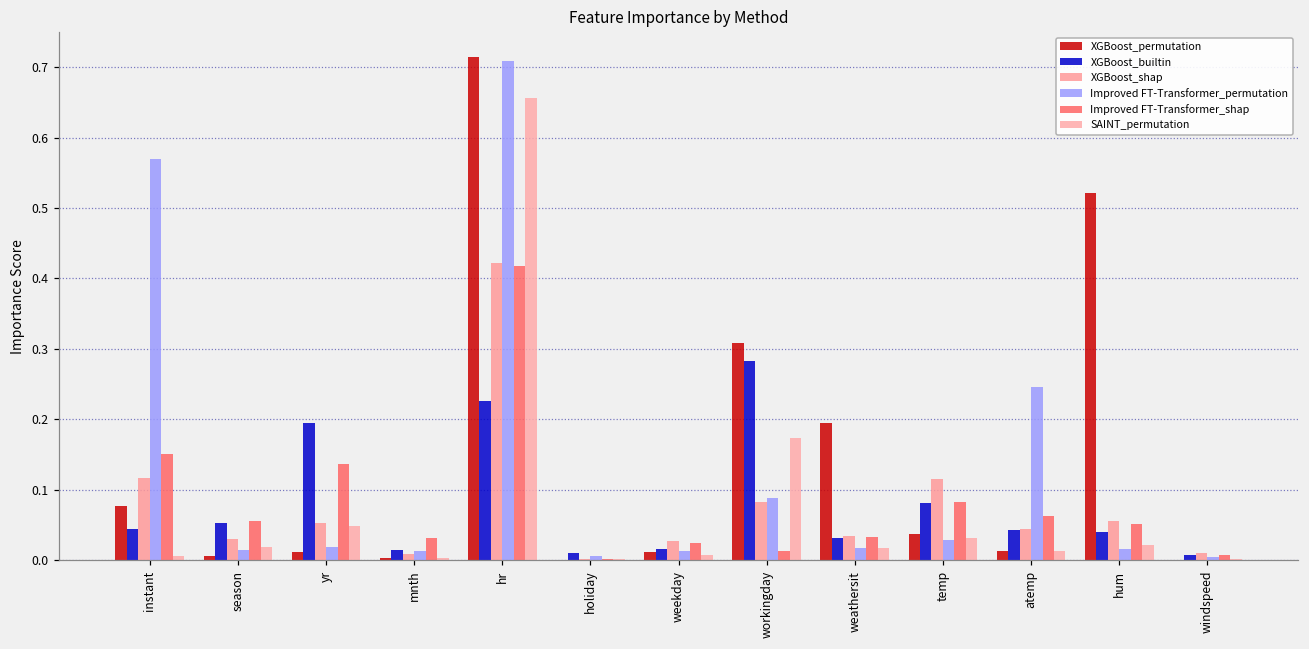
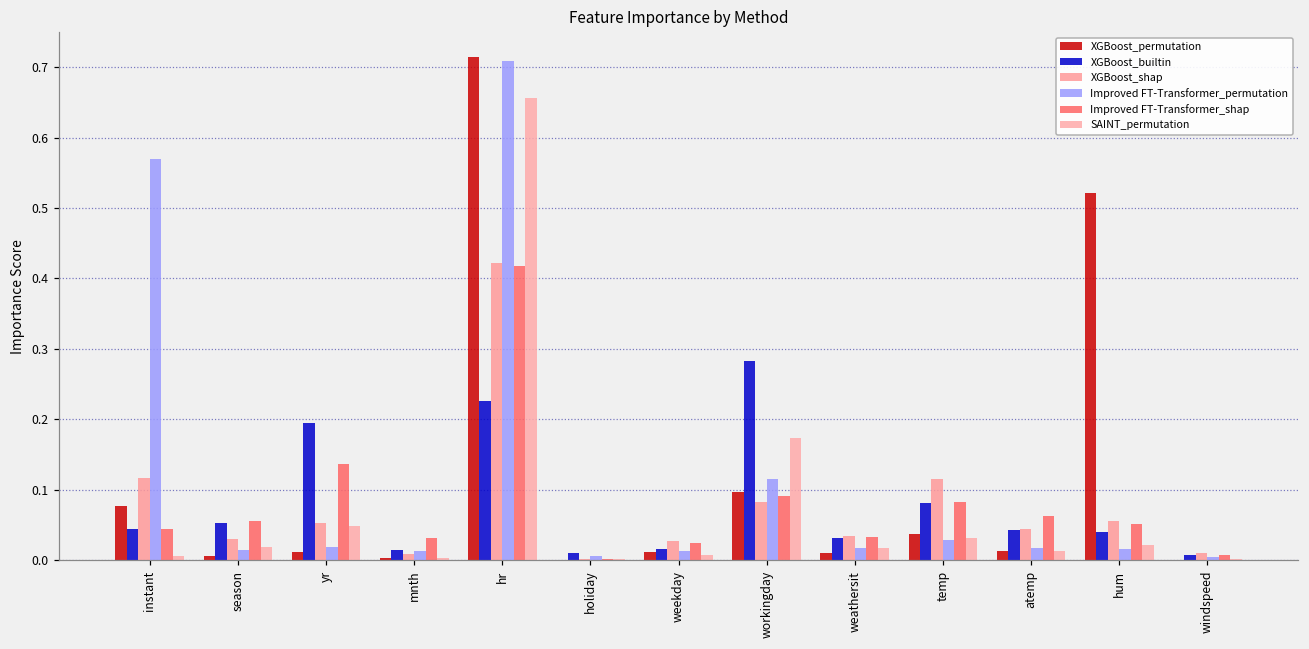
  {
    "XGBoost_permutation": {
      "instant": 0.08,
      "season": 0.01,
      "yr": 0.01,
      "hr": 0.71,
      "weekday": 0.01,
-     "workingday": 0.31,
-     "weathersit": 0.19,
+     "workingday": 0.10,
+     "weathersit": 0.01,
      "temp": 0.04,
      "atemp": 0.01,
      "hum": 0.52
    },
    "XGBoost_builtin": {
      "instant": 0.04,
      "season": 0.05,
      "yr": 0.19,
      "mnth": 0.01,
      "hr": 0.23,
      "holiday": 0.01,
      "weekday": 0.02,
      "workingday": 0.28,
      "weathersit": 0.03,
      "temp": 0.08,
      "atemp": 0.04,
      "hum": 0.04,
      "windspeed": 0.01
    },
    "Improved FT-Transformer_permutation": {
      "instant": 0.57,
      "season": 0.01,
      "yr": 0.02,
      "mnth": 0.01,
      "hr": 0.71,
      "holiday": 0.01,
      "weekday": 0.01,
-     "workingday": 0.09,
+     "workingday": 0.11,
      "weathersit": 0.02,
      "temp": 0.03,
-     "atemp": 0.25,
+     "atemp": 0.02,
      "hum": 0.02
    },
    "Improved FT-Transformer_shap": {
-     "instant": 0.15,
+     "instant": 0.04,
      "season": 0.06,
      "yr": 0.14,
      "mnth": 0.03,
      "hr": 0.42,
      "weekday": 0.02,
-     "workingday": 0.01,
+     "workingday": 0.09,
      "weathersit": 0.03,
      "temp": 0.08,
      "atemp": 0.06,
      "hum": 0.05,
      "windspeed": 0.01
    }
  }
